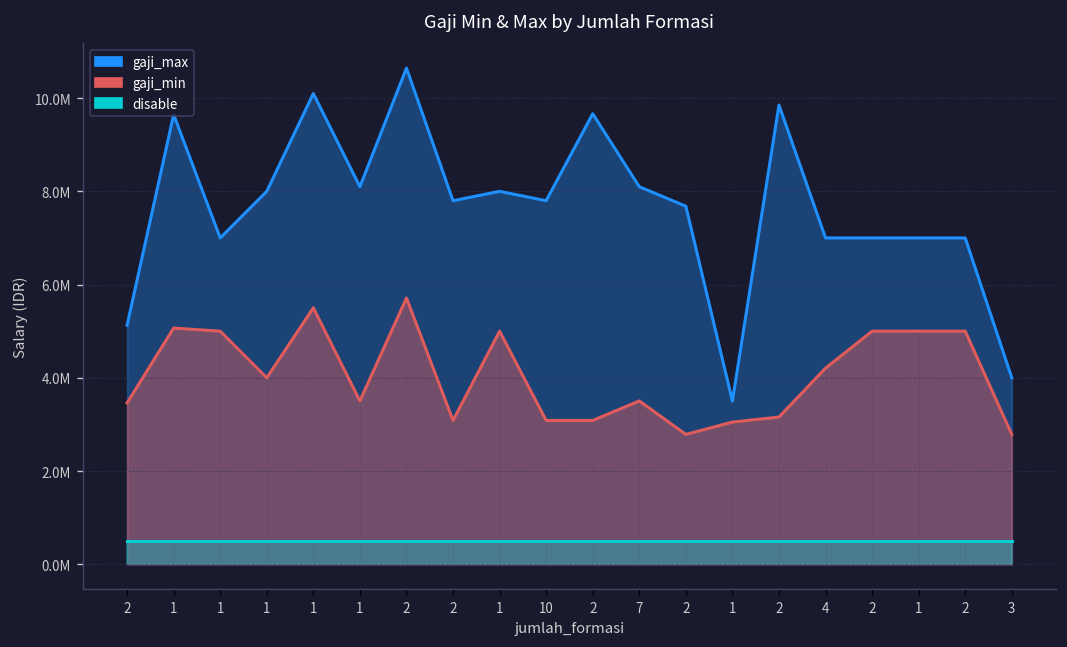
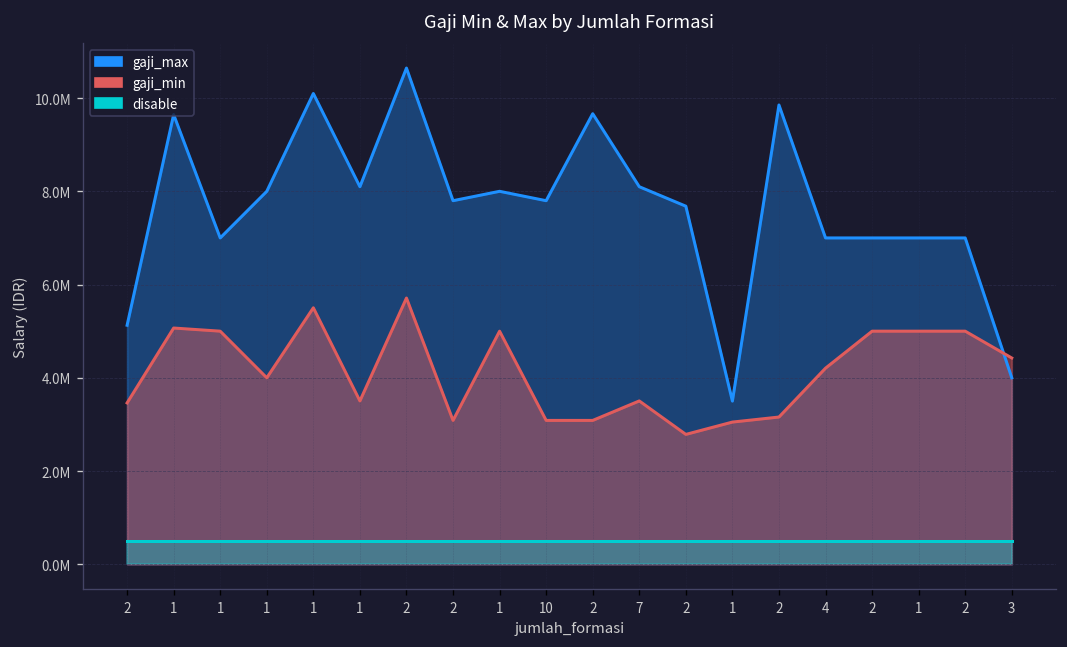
  {
    "gaji_min": {
      "10": 3100000,
      "7": 3500000,
      "4": 4200000,
-     "3": 2800000
+     "3": 4400000
    }
  }
